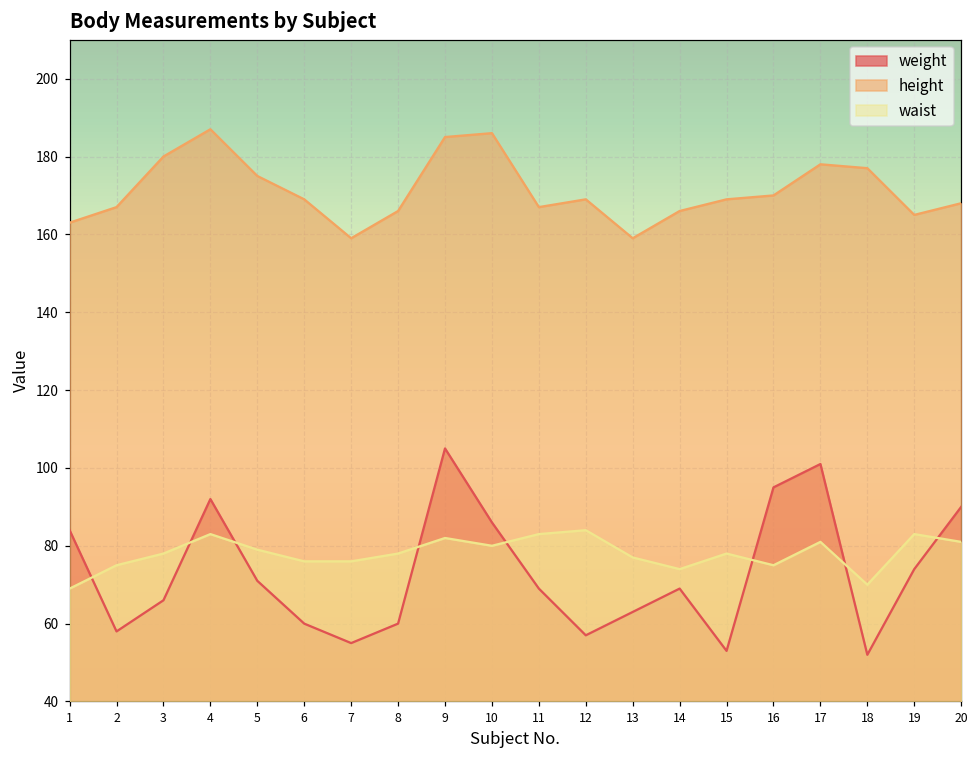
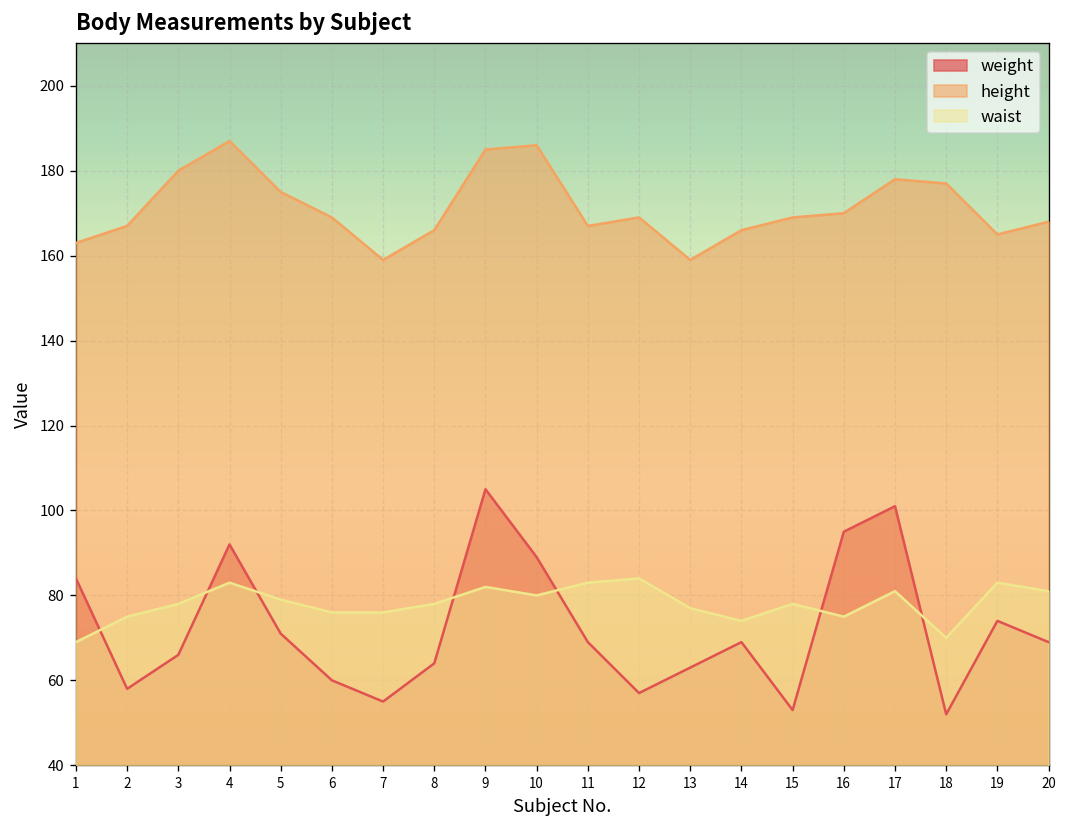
  {
    "weight": {
      "1": 84,
      "2": 58,
      "3": 66,
      "4": 92,
      "5": 71,
      "6": 60,
      "7": 55,
-     "8": 60,
+     "8": 64,
      "9": 105,
-     "10": 86,
+     "10": 89,
      "11": 69,
      "12": 57,
      "13": 63,
      "14": 69,
      "15": 53,
      "16": 95,
      "17": 101,
      "18": 52,
      "19": 74,
-     "20": 90
+     "20": 69
    },
    "height": {
      "1": 163,
      "2": 167,
      "3": 180,
      "4": 187,
      "5": 175,
      "6": 169,
      "7": 159,
      "8": 166,
      "9": 185,
      "10": 186,
      "11": 167,
      "12": 169,
      "13": 159,
      "14": 166,
      "15": 169,
      "16": 170,
      "17": 178,
      "18": 177,
      "19": 165,
      "20": 168
    },
    "waist": {
      "1": 69,
      "2": 75,
      "3": 78,
      "4": 83,
      "5": 79,
      "6": 76,
      "7": 76,
      "8": 78,
      "9": 82,
      "10": 80,
      "11": 83,
      "12": 84,
      "13": 77,
      "14": 74,
      "15": 78,
      "16": 75,
      "17": 81,
      "18": 70,
      "19": 83,
      "20": 81
    }
  }
